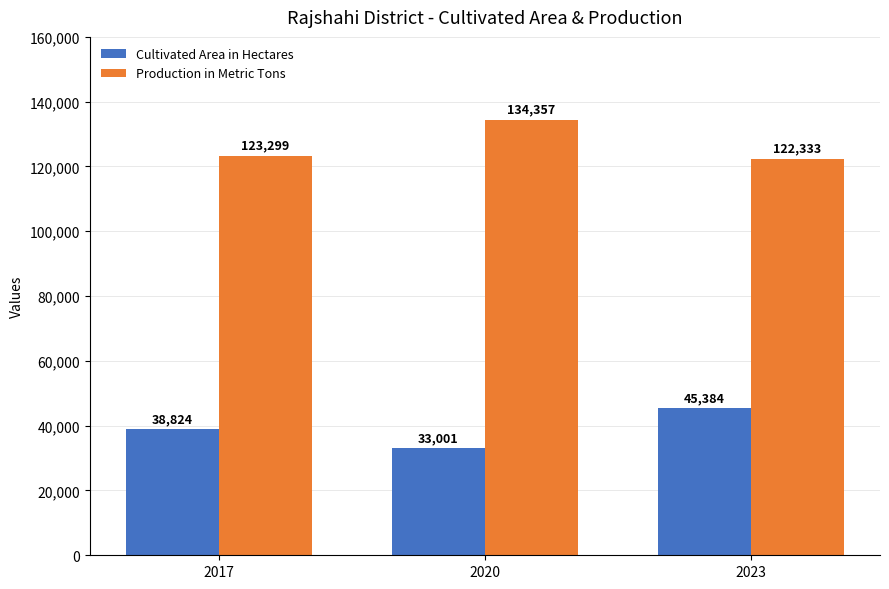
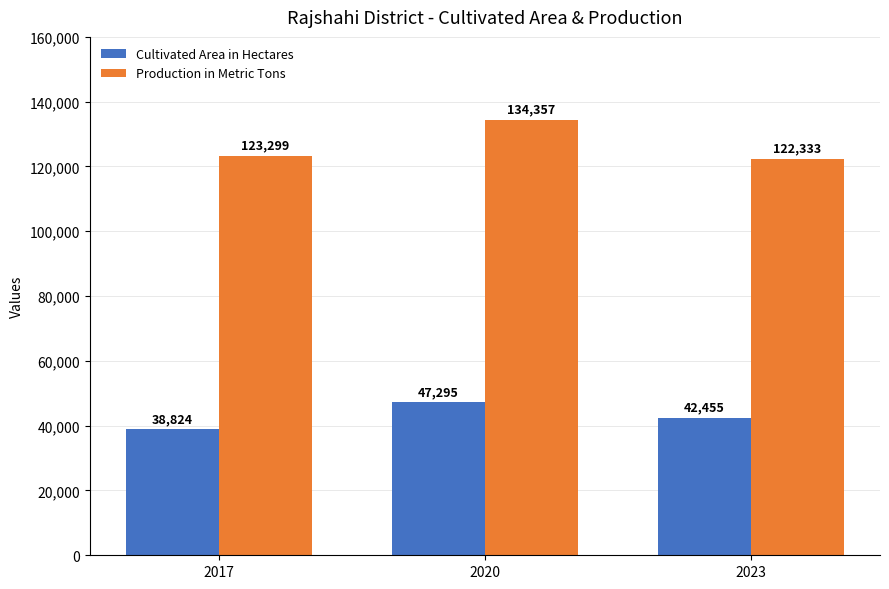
  {
    "Cultivated Area in Hectares": {
      "2017": "38,824",
-     "2020": "33,001",
-     "2023": "45,384"
+     "2020": "47,295",
+     "2023": "42,455"
    },
    "Production in Metric Tons": {
      "2017": "123,299",
      "2020": "134,357",
      "2023": "122,333"
    }
  }
